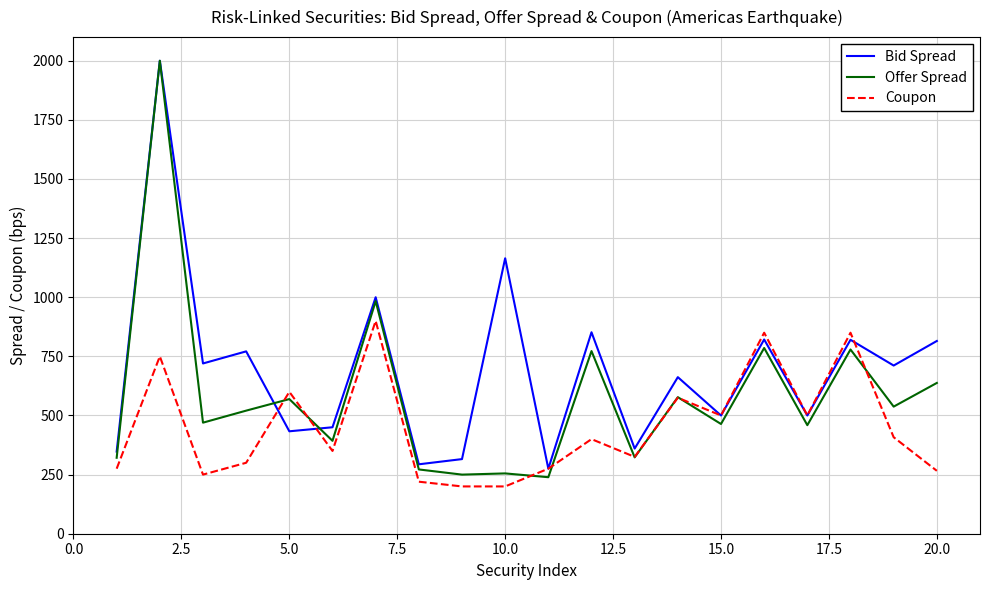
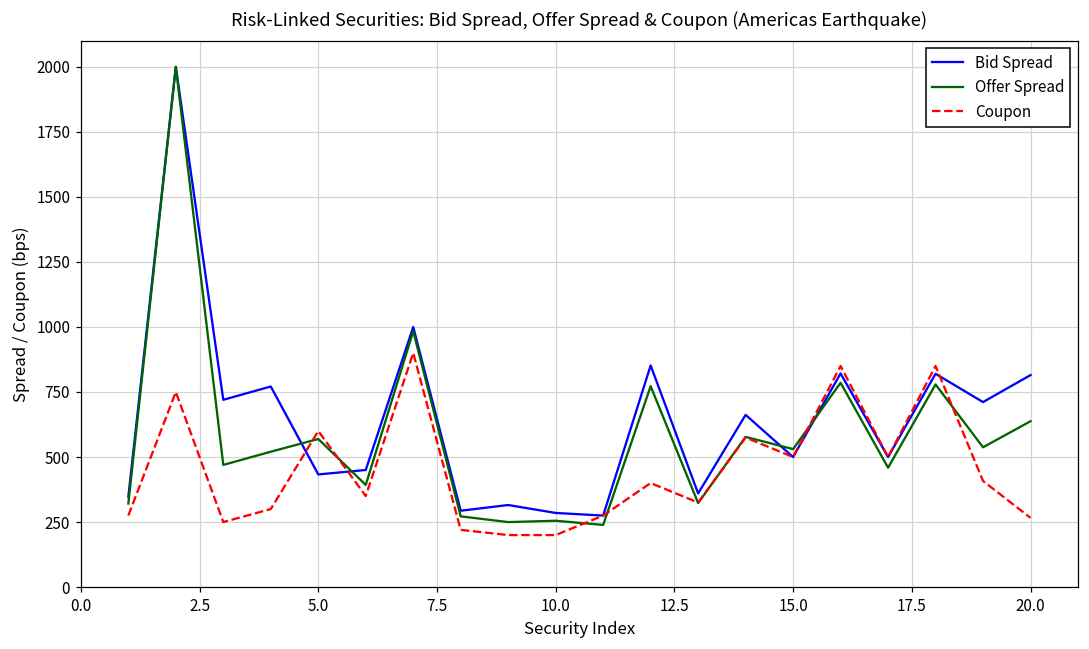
  {
    "Bid Spread": {
      "5.0": 430,
-     "10.0": 1160,
+     "10.0": 290,
      "20.0": 820
    },
    "Offer Spread": {
      "5.0": 570,
      "10.0": 260,
-     "15.0": 460,
+     "15.0": 530,
      "20.0": 640
    },
    "Coupon": {
      "5.0": 600,
      "10.0": 200,
      "20.0": 270
    }
  }
